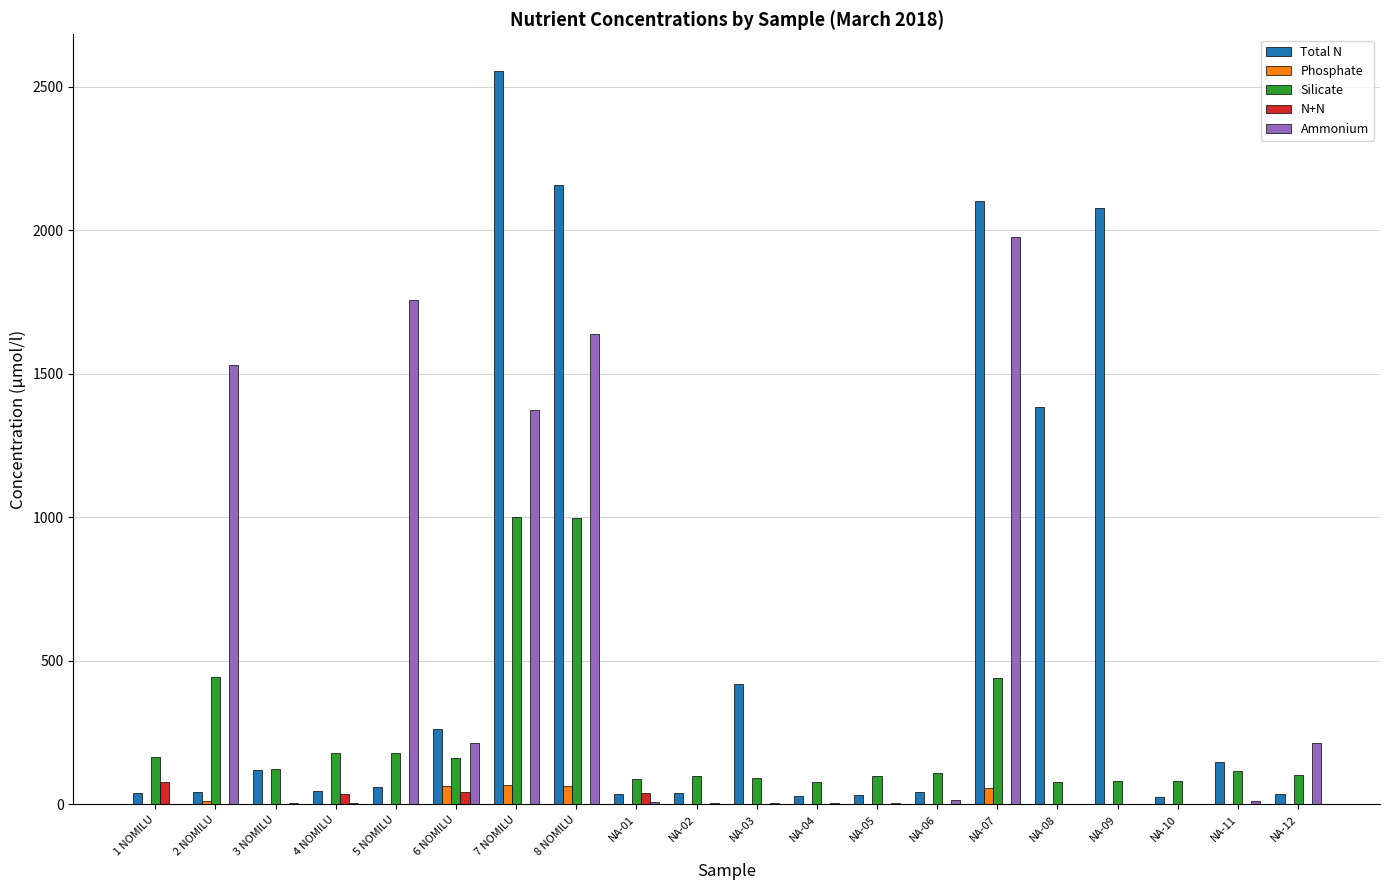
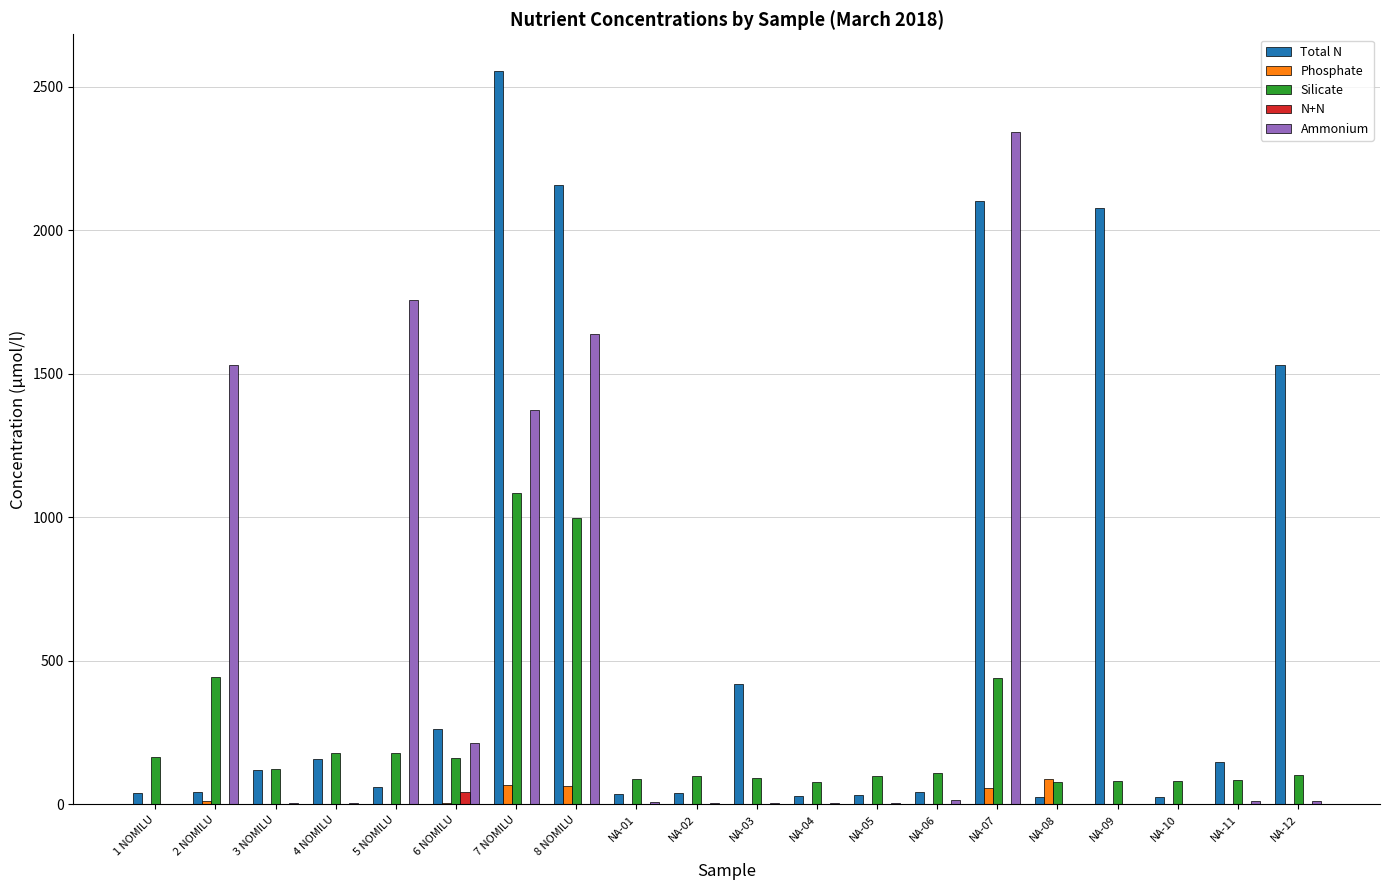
  {
    "Total N": {
      "1 NOMILU": 40,
      "2 NOMILU": 40,
      "3 NOMILU": 120,
-     "4 NOMILU": 50,
+     "4 NOMILU": 160,
      "5 NOMILU": 60,
      "6 NOMILU": 260,
      "7 NOMILU": 2550,
      "8 NOMILU": 2160,
      "NA-01": 40,
      "NA-02": 40,
      "NA-03": 420,
      "NA-04": 30,
      "NA-05": 30,
      "NA-06": 40,
      "NA-07": 2100,
-     "NA-08": 1390,
+     "NA-08": 30,
      "NA-09": 2080,
      "NA-10": 30,
      "NA-11": 150,
-     "NA-12": 40
+     "NA-12": 1530
    },
    "Phosphate": {
      "2 NOMILU": 10,
-     "6 NOMILU": 70,
+     "6 NOMILU": 10,
      "7 NOMILU": 70,
      "8 NOMILU": 60,
      "NA-07": 60,
-     "NA-08": 0
+     "NA-08": 90
    },
    "Silicate": {
      "1 NOMILU": 170,
      "2 NOMILU": 440,
      "3 NOMILU": 120,
      "4 NOMILU": 180,
      "5 NOMILU": 180,
      "6 NOMILU": 160,
-     "7 NOMILU": 1000,
+     "7 NOMILU": 1090,
      "8 NOMILU": 1000,
      "NA-01": 90,
      "NA-02": 100,
      "NA-03": 90,
      "NA-04": 80,
      "NA-05": 100,
      "NA-06": 110,
      "NA-07": 440,
      "NA-08": 80,
      "NA-09": 80,
      "NA-10": 80,
-     "NA-11": 120,
+     "NA-11": 90,
      "NA-12": 100
    },
    "N+N": {
-     "1 NOMILU": 80,
-     "4 NOMILU": 40,
+     "1 NOMILU": 0,
+     "4 NOMILU": 0,
      "6 NOMILU": 40,
-     "NA-01": 40
+     "NA-01": 0
    },
    "Ammonium": {
      "2 NOMILU": 1530,
      "5 NOMILU": 1760,
      "6 NOMILU": 210,
      "7 NOMILU": 1370,
      "8 NOMILU": 1640,
      "NA-01": 10,
      "NA-06": 10,
-     "NA-07": 1980,
+     "NA-07": 2340,
      "NA-11": 10,
-     "NA-12": 210
+     "NA-12": 10
    }
  }
